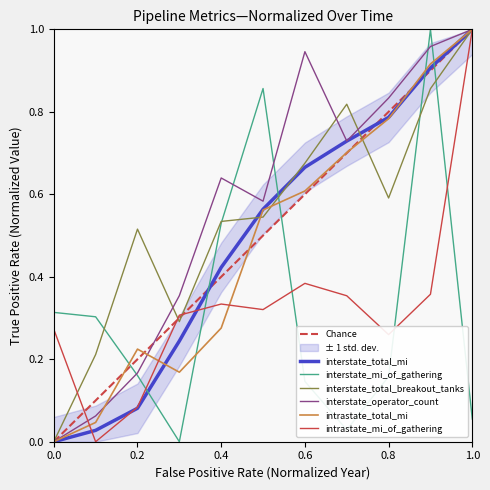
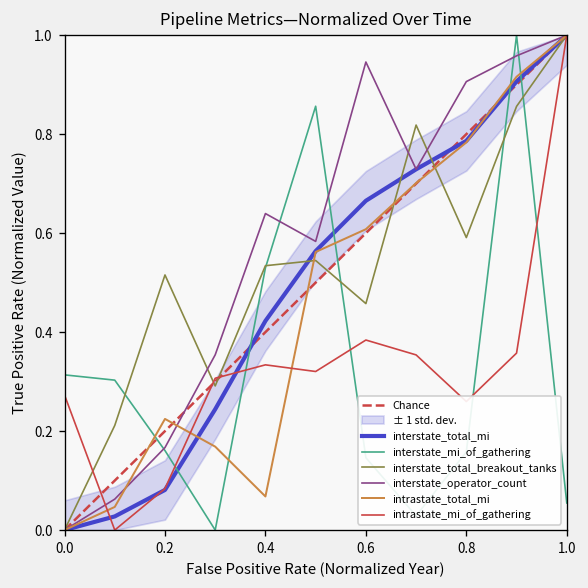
  {
    "interstate_mi_of_gathering": {
      "0.0": 0.31,
      "1.0": 0.05
    },
    "interstate_total_breakout_tanks": {
      "0.2": 0.52,
-     "0.6": 0.68,
+     "0.6": 0.46,
      "0.8": 0.59
    },
    "interstate_operator_count": {
      "0.4": 0.64,
      "0.6": 0.95,
-     "0.8": 0.83
+     "0.8": 0.91
    },
    "intrastate_total_mi": {
      "0.2": 0.22,
-     "0.4": 0.28,
+     "0.4": 0.07,
      "0.6": 0.61
    }
  }
